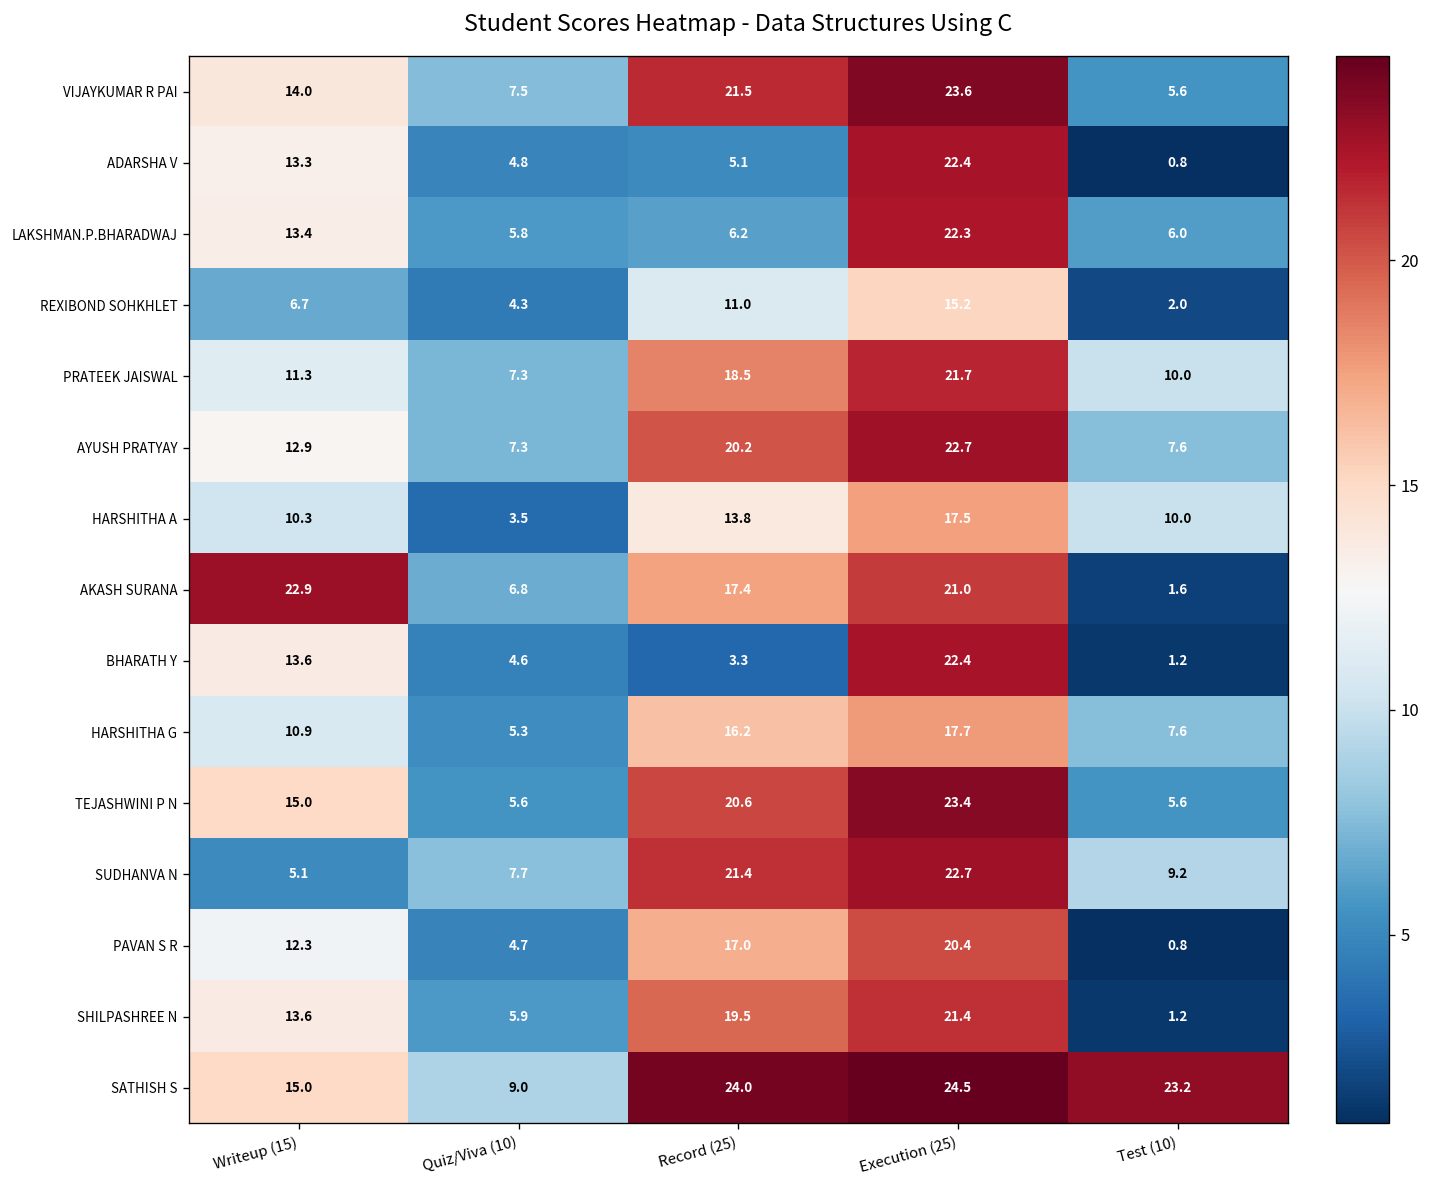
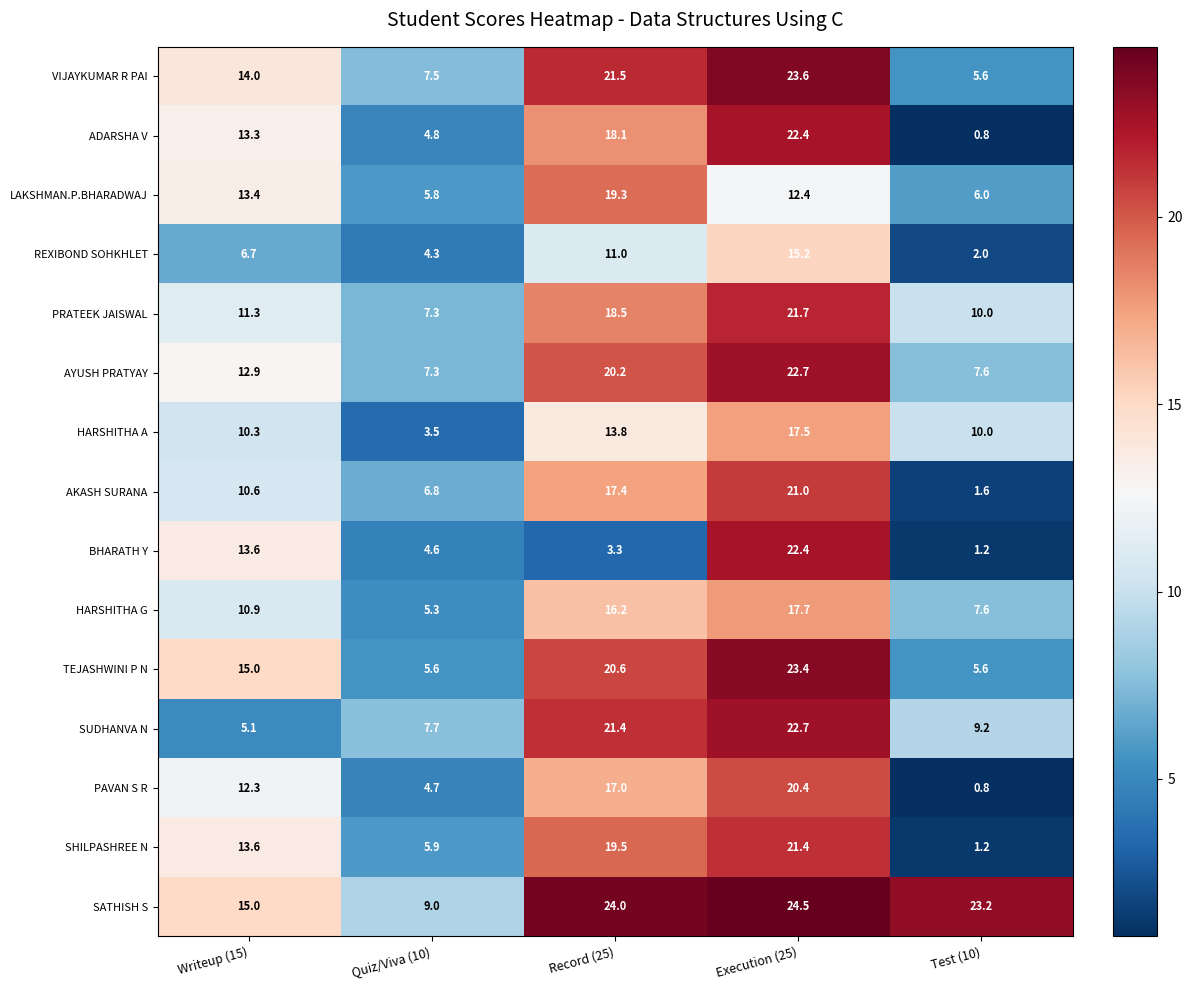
  {
    "VIJAYKUMAR R PAI": {
      "Writeup (15)": 14.0,
      "Quiz/Viva (10)": 7.5,
      "Record (25)": 21.5,
      "Execution (25)": 23.6,
      "Test (10)": 5.6
    },
    "ADARSHA V": {
      "Writeup (15)": 13.3,
      "Quiz/Viva (10)": 4.8,
-     "Record (25)": 5.1,
+     "Record (25)": 18.1,
      "Execution (25)": 22.4,
      "Test (10)": 0.8
    },
    "LAKSHMAN.P.BHARADWAJ": {
      "Writeup (15)": 13.4,
      "Quiz/Viva (10)": 5.8,
-     "Record (25)": 6.2,
-     "Execution (25)": 22.3,
+     "Record (25)": 19.3,
+     "Execution (25)": 12.4,
      "Test (10)": 6.0
    },
    "REXIBOND SOHKHLET": {
      "Writeup (15)": 6.7,
      "Quiz/Viva (10)": 4.3,
      "Record (25)": 11.0,
      "Execution (25)": 15.2,
      "Test (10)": 2.0
    },
    "PRATEEK JAISWAL": {
      "Writeup (15)": 11.3,
      "Quiz/Viva (10)": 7.3,
      "Record (25)": 18.5,
      "Execution (25)": 21.7,
      "Test (10)": 10.0
    },
    "AYUSH PRATYAY": {
      "Writeup (15)": 12.9,
      "Quiz/Viva (10)": 7.3,
      "Record (25)": 20.2,
      "Execution (25)": 22.7,
      "Test (10)": 7.6
    },
    "HARSHITHA A": {
      "Writeup (15)": 10.3,
      "Quiz/Viva (10)": 3.5,
      "Record (25)": 13.8,
      "Execution (25)": 17.5,
      "Test (10)": 10.0
    },
    "AKASH SURANA": {
-     "Writeup (15)": 22.9,
+     "Writeup (15)": 10.6,
      "Quiz/Viva (10)": 6.8,
      "Record (25)": 17.4,
      "Execution (25)": 21.0,
      "Test (10)": 1.6
    },
    "BHARATH Y": {
      "Writeup (15)": 13.6,
      "Quiz/Viva (10)": 4.6,
      "Record (25)": 3.3,
      "Execution (25)": 22.4,
      "Test (10)": 1.2
    },
    "HARSHITHA G": {
      "Writeup (15)": 10.9,
      "Quiz/Viva (10)": 5.3,
      "Record (25)": 16.2,
      "Execution (25)": 17.7,
      "Test (10)": 7.6
    },
    "TEJASHWINI P N": {
      "Writeup (15)": 15.0,
      "Quiz/Viva (10)": 5.6,
      "Record (25)": 20.6,
      "Execution (25)": 23.4,
      "Test (10)": 5.6
    },
    "SUDHANVA N": {
      "Writeup (15)": 5.1,
      "Quiz/Viva (10)": 7.7,
      "Record (25)": 21.4,
      "Execution (25)": 22.7,
      "Test (10)": 9.2
    },
    "PAVAN S R": {
      "Writeup (15)": 12.3,
      "Quiz/Viva (10)": 4.7,
      "Record (25)": 17.0,
      "Execution (25)": 20.4,
      "Test (10)": 0.8
    },
    "SHILPASHREE N": {
      "Writeup (15)": 13.6,
      "Quiz/Viva (10)": 5.9,
      "Record (25)": 19.5,
      "Execution (25)": 21.4,
      "Test (10)": 1.2
    },
    "SATHISH S": {
      "Writeup (15)": 15.0,
      "Quiz/Viva (10)": 9.0,
      "Record (25)": 24.0,
      "Execution (25)": 24.5,
      "Test (10)": 23.2
    }
  }
